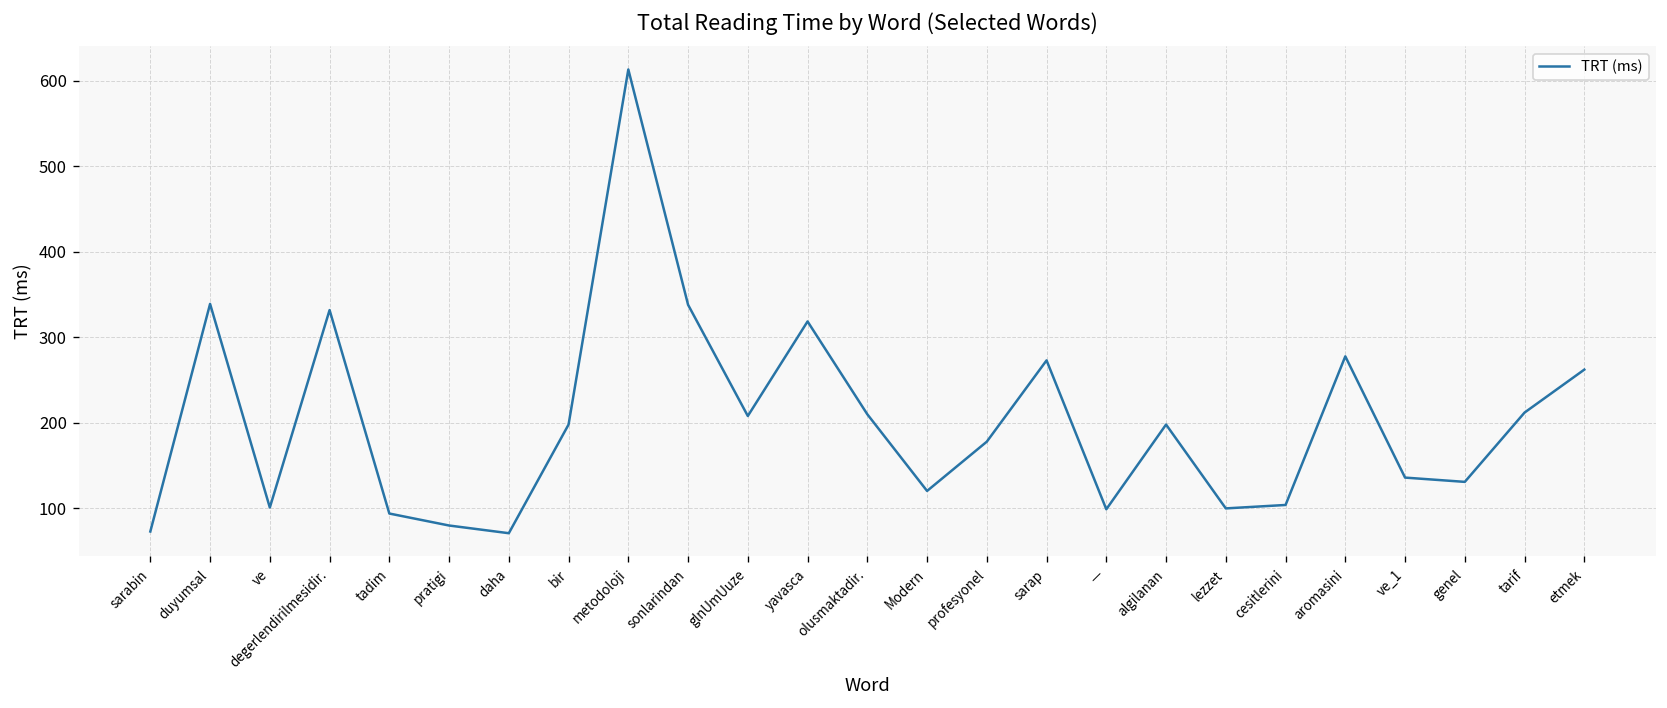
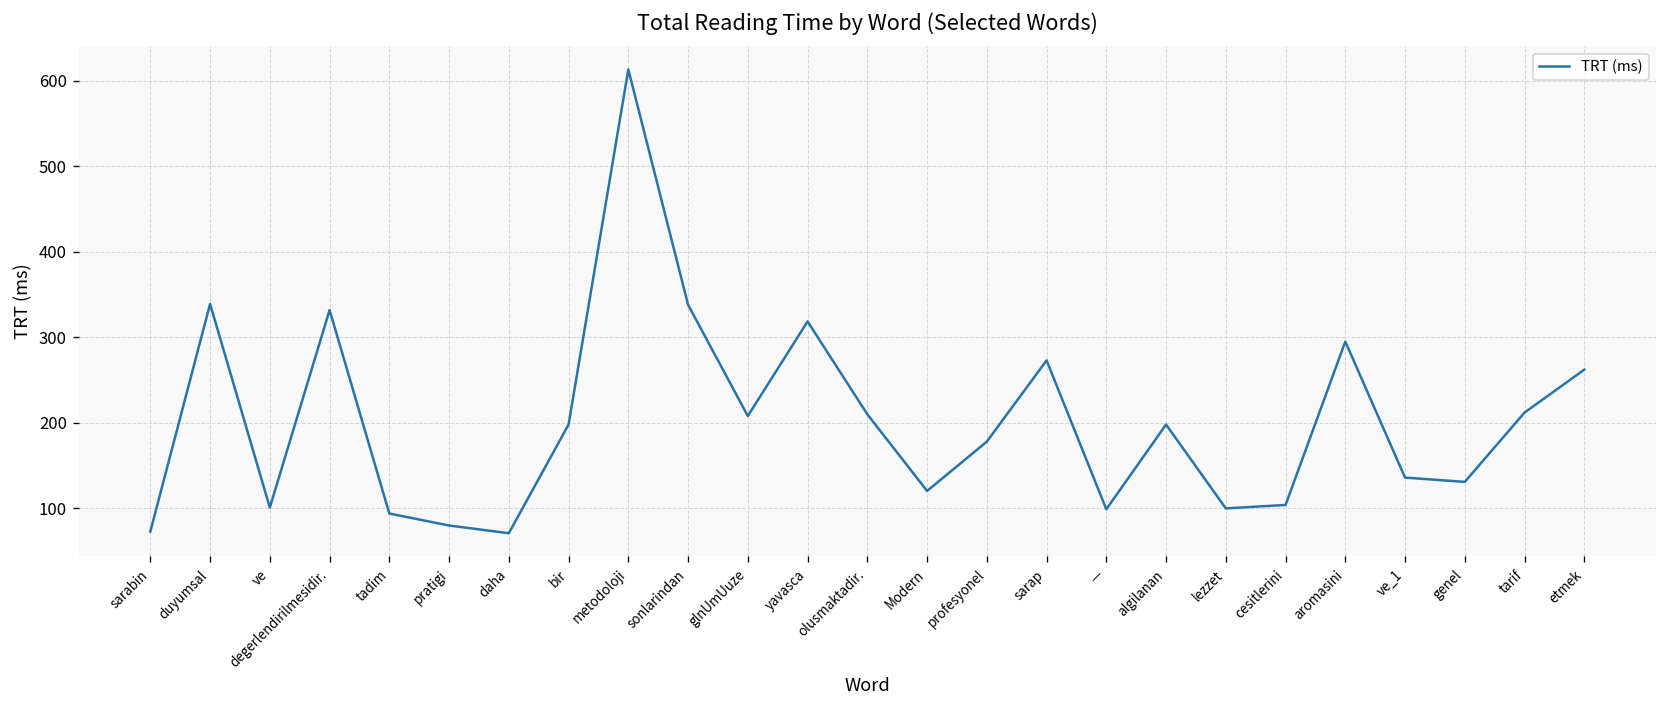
  {
    "sarabin": 70,
    "duyumsal": 340,
    "ve": 100,
    "degerlendirilmesidir.": 330,
    "tadim": 90,
    "pratigi": 80,
    "daha": 70,
    "bir": 200,
    "metodoloji": 610,
    "sonlarindan": 340,
    "glnUmUuze": 210,
    "yavasca": 320,
    "olusmaktadir.": 210,
    "Modern": 120,
    "profesyonel": 180,
    "sarap": 270,
    "—": 100,
    "algilanan": 200,
    "lezzet": 100,
    "cesitlerini": 100,
-   "aromasini": 280,
+   "aromasini": 300,
    "ve_1": 140,
    "genel": 130,
    "tarif": 210,
    "etmek": 260
  }
